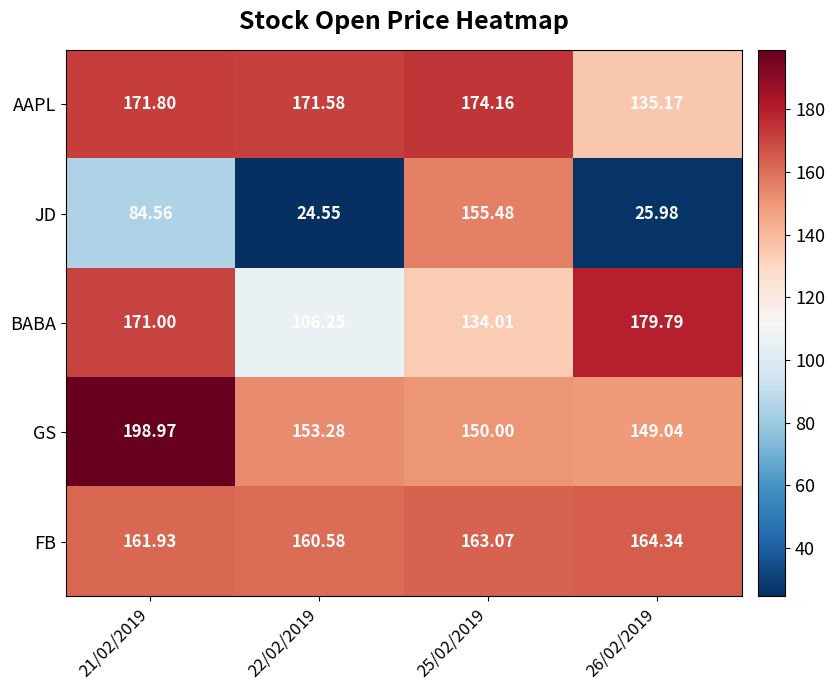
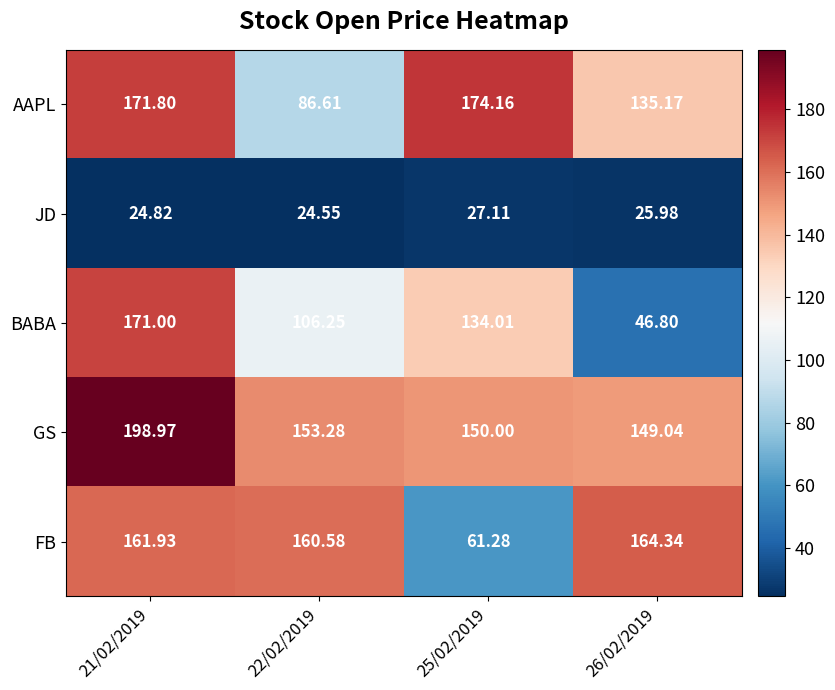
  {
    "AAPL": {
      "21/02/2019": 171.80,
-     "22/02/2019": 171.58,
+     "22/02/2019": 86.61,
      "25/02/2019": 174.16,
      "26/02/2019": 135.17
    },
    "JD": {
-     "21/02/2019": 84.56,
+     "21/02/2019": 24.82,
      "22/02/2019": 24.55,
-     "25/02/2019": 155.48,
+     "25/02/2019": 27.11,
      "26/02/2019": 25.98
    },
    "BABA": {
      "21/02/2019": 171.00,
      "25/02/2019": 134.01,
-     "26/02/2019": 179.79
+     "26/02/2019": 46.80
    },
    "GS": {
      "21/02/2019": 198.97,
      "22/02/2019": 153.28,
      "25/02/2019": 150.00,
      "26/02/2019": 149.04
    },
    "FB": {
      "21/02/2019": 161.93,
      "22/02/2019": 160.58,
-     "25/02/2019": 163.07,
+     "25/02/2019": 61.28,
      "26/02/2019": 164.34
    }
  }
